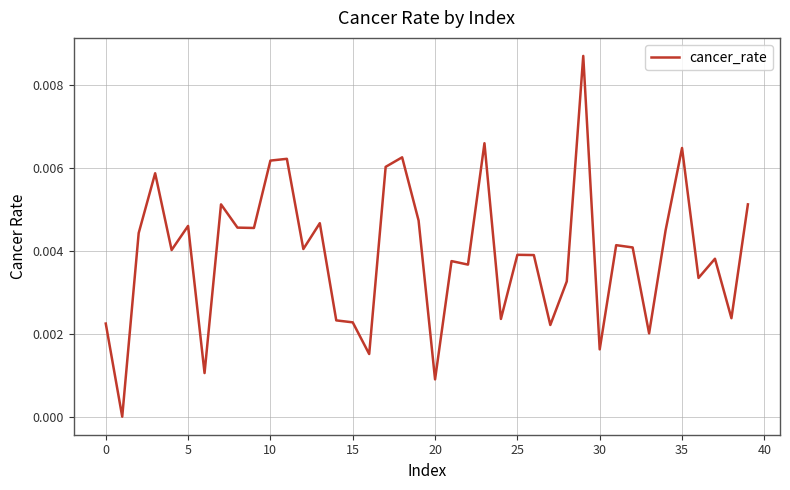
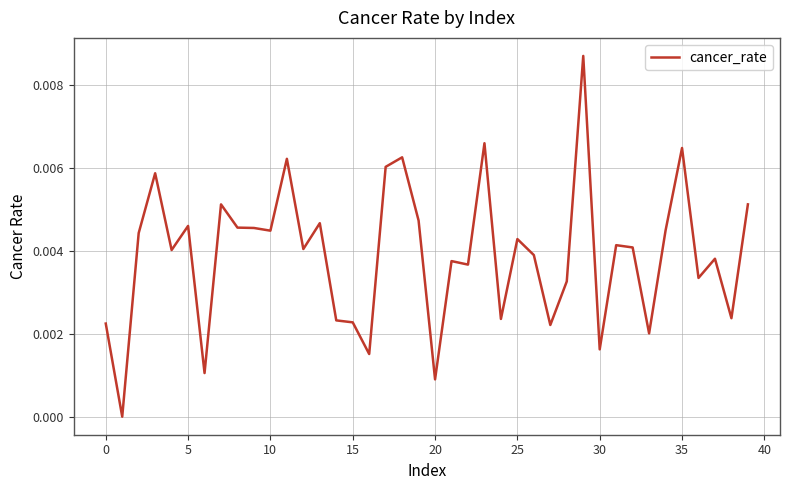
  {
    "0": 0.0022,
    "5": 0.0046,
-   "10": 0.0062,
+   "10": 0.0045,
    "15": 0.0023,
    "20": 0.0009,
-   "25": 0.0039,
+   "25": 0.0043,
    "30": 0.0016,
    "35": 0.0065
  }
